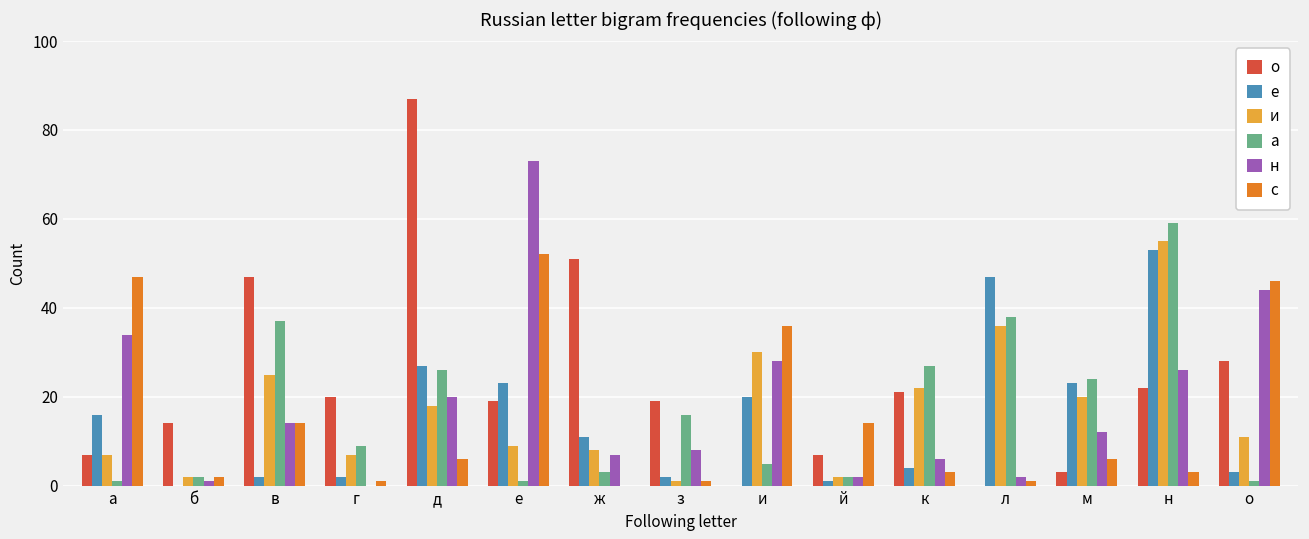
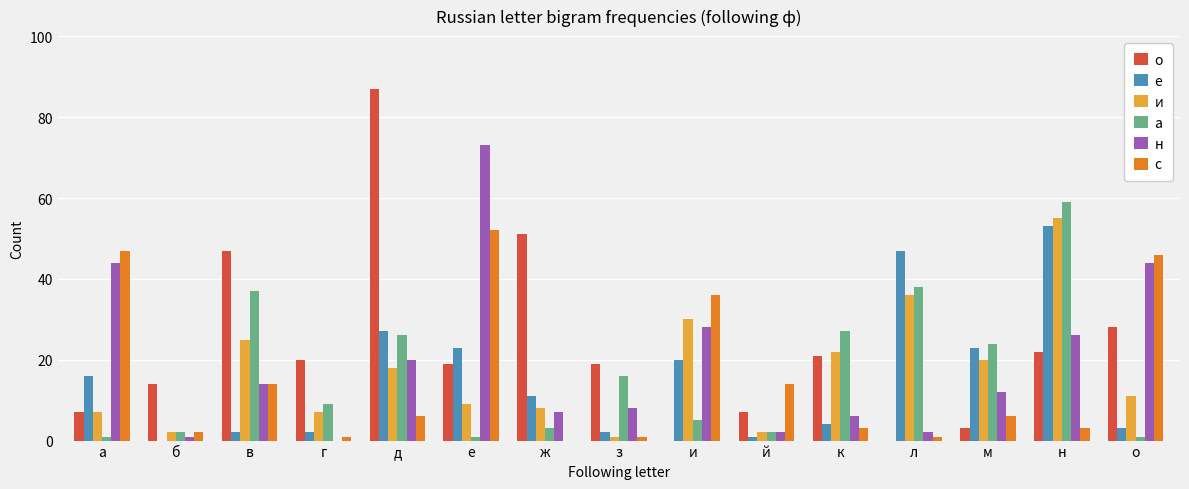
  {
    "е": {
      "а": 16,
      "б": 0,
      "в": 2,
      "г": 2,
      "д": 27,
      "е": 23,
      "ж": 11,
      "з": 2,
      "и": 20,
      "й": 1,
      "к": 4,
      "л": 47,
      "м": 23,
      "н": 53,
      "о": 3
    },
    "а": {
      "а": 1,
      "б": 2,
      "в": 37,
      "г": 9,
      "д": 26,
      "е": 1,
      "ж": 3,
      "з": 16,
      "и": 5,
      "й": 2,
      "к": 27,
      "л": 38,
      "м": 24,
      "н": 59,
      "о": 1
    },
    "н": {
-     "а": 34,
+     "а": 44,
      "б": 1,
      "в": 14,
      "г": 0,
      "д": 20,
      "е": 73,
      "ж": 7,
      "з": 8,
      "и": 28,
      "й": 2,
      "к": 6,
      "л": 2,
      "м": 12,
      "н": 26,
      "о": 44
    }
  }
